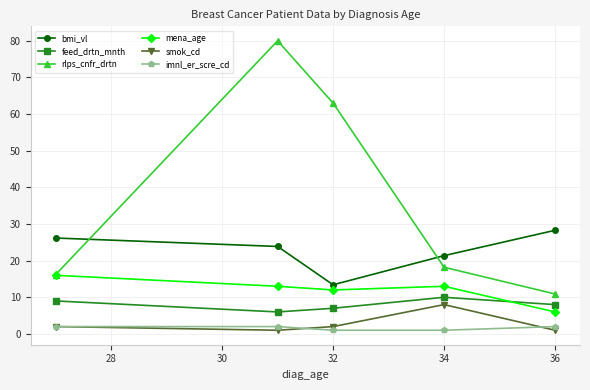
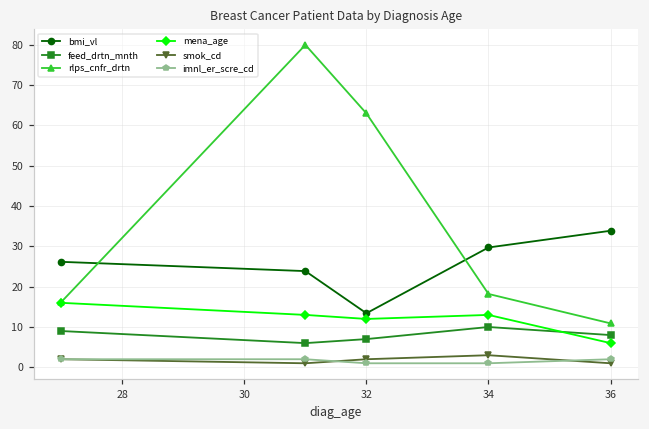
  {
    "bmi_vl": {
      "32": 13,
-     "34": 21,
-     "36": 28
+     "34": 30,
+     "36": 34
    },
    "feed_drtn_mnth": {
      "32": 7,
      "34": 10,
      "36": 8
    },
    "rlps_cnfr_drtn": {
      "32": 63,
      "34": 18,
      "36": 11
    },
    "mena_age": {
      "32": 12,
      "34": 13,
      "36": 6
    },
    "smok_cd": {
      "32": 2,
-     "34": 8,
+     "34": 3,
      "36": 1
    },
    "imnl_er_scre_cd": {
      "32": 1,
      "34": 1,
      "36": 2
    }
  }
